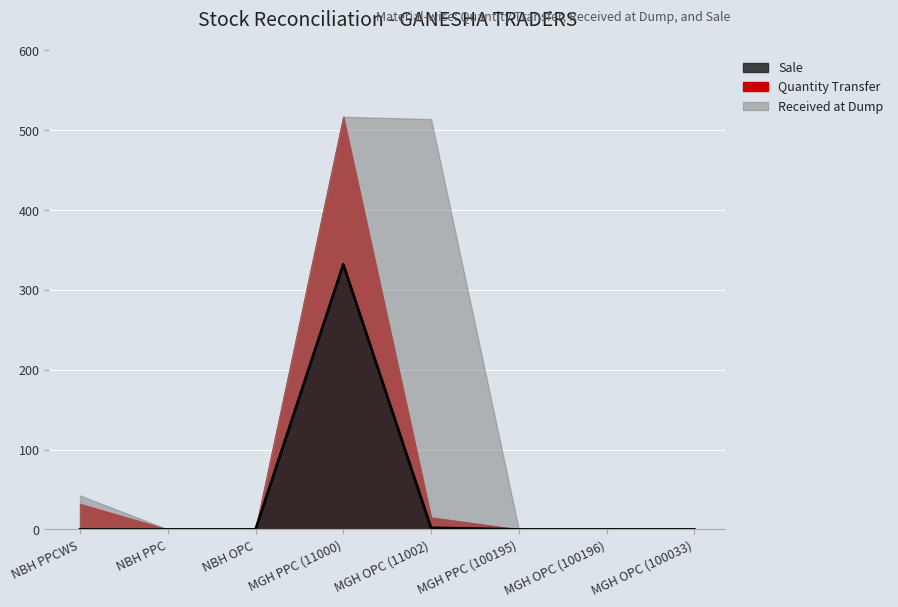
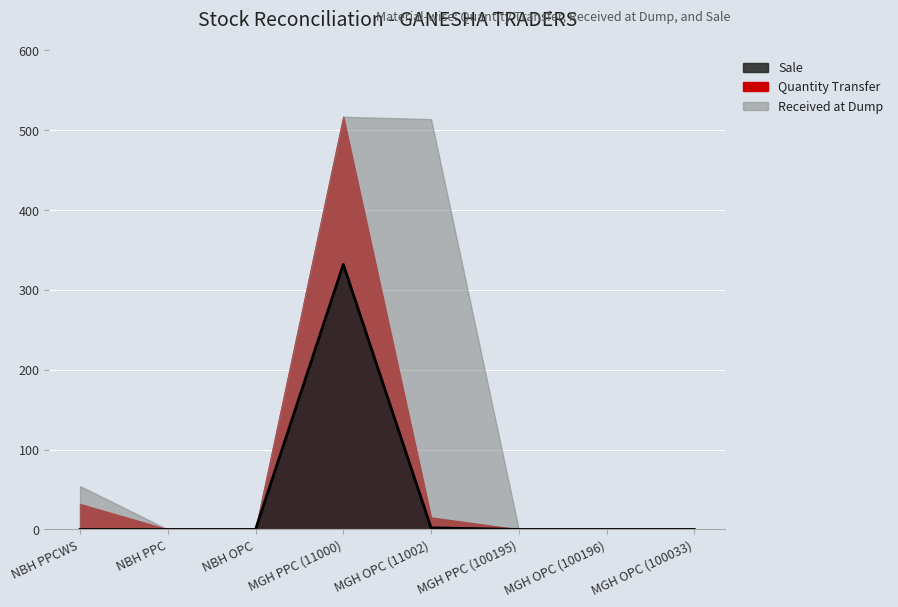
  {
    "Quantity Transfer": {
      "NBH PPCWS": 30,
      "MGH OPC (11002)": 20
    },
    "Received at Dump": {
-     "NBH PPCWS": 40,
+     "NBH PPCWS": 50,
      "MGH OPC (11002)": 510
    },
    "Sale": {
      "NBH PPCWS": 0,
      "MGH PPC (11000)": 330,
      "MGH OPC (11002)": 0
    }
  }
